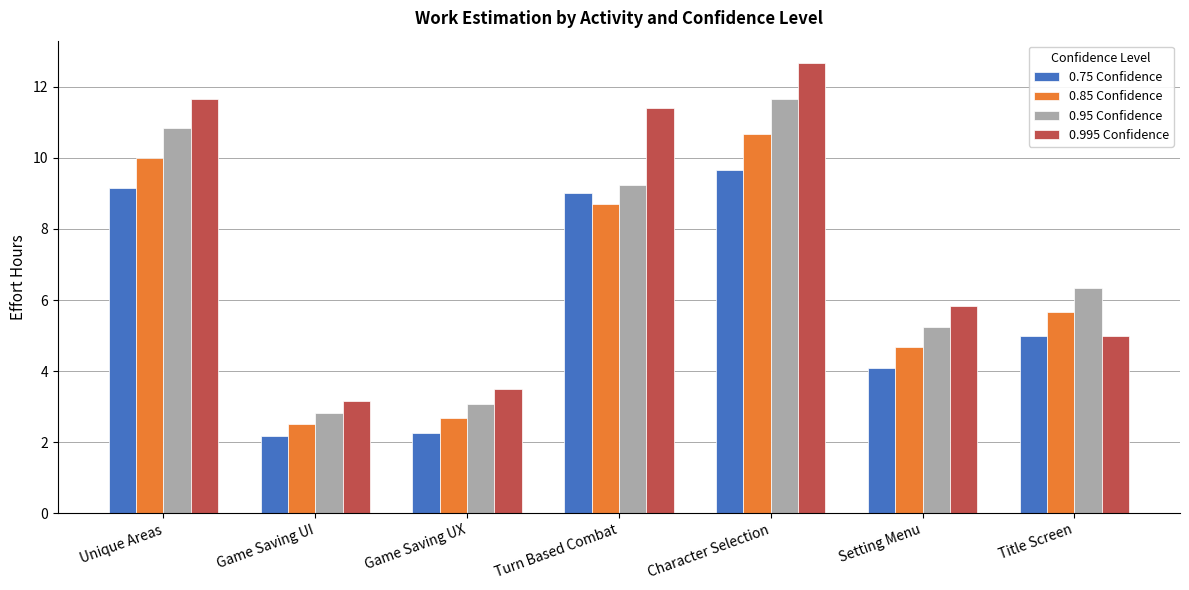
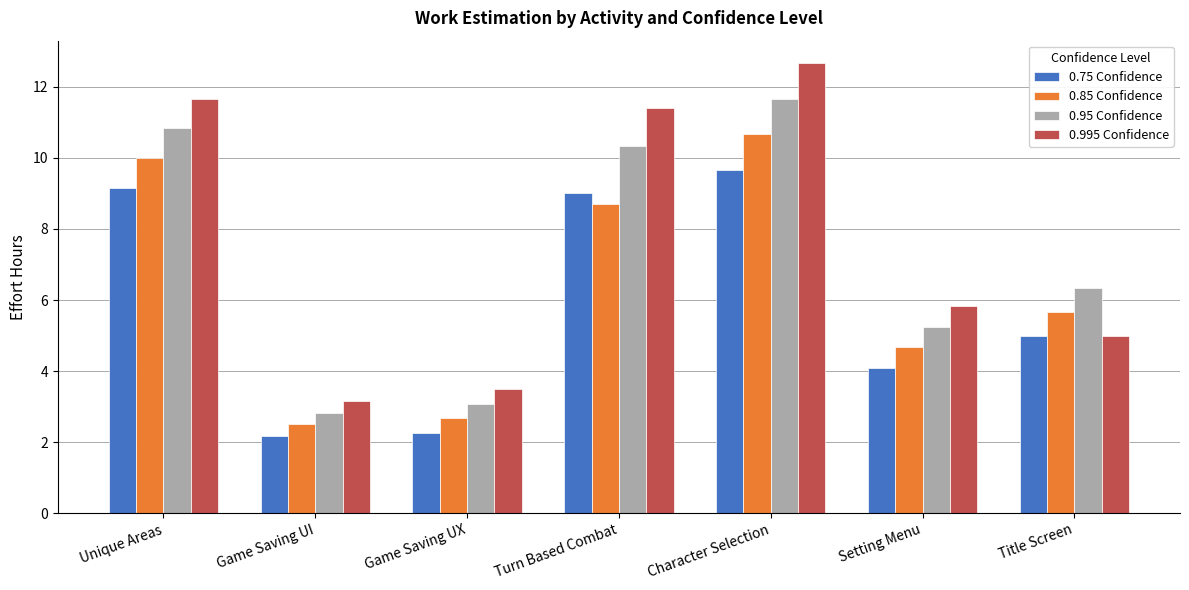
  {
    "0.75 Confidence": {
      "Unique Areas": 9.2,
      "Game Saving UI": 2.2,
      "Game Saving UX": 2.3,
      "Turn Based Combat": 9.0,
      "Character Selection": 9.7,
      "Setting Menu": 4.1,
      "Title Screen": 5.0
    },
    "0.85 Confidence": {
      "Unique Areas": 10.0,
      "Game Saving UI": 2.5,
      "Game Saving UX": 2.7,
      "Turn Based Combat": 8.7,
      "Character Selection": 10.7,
      "Setting Menu": 4.7,
      "Title Screen": 5.7
    },
    "0.95 Confidence": {
      "Unique Areas": 10.8,
      "Game Saving UI": 2.8,
      "Game Saving UX": 3.1,
-     "Turn Based Combat": 9.2,
+     "Turn Based Combat": 10.3,
      "Character Selection": 11.7,
      "Setting Menu": 5.3,
      "Title Screen": 6.3
    },
    "0.995 Confidence": {
      "Unique Areas": 11.7,
      "Game Saving UI": 3.2,
      "Game Saving UX": 3.5,
      "Turn Based Combat": 11.4,
      "Character Selection": 12.7,
      "Setting Menu": 5.8,
      "Title Screen": 5.0
    }
  }
